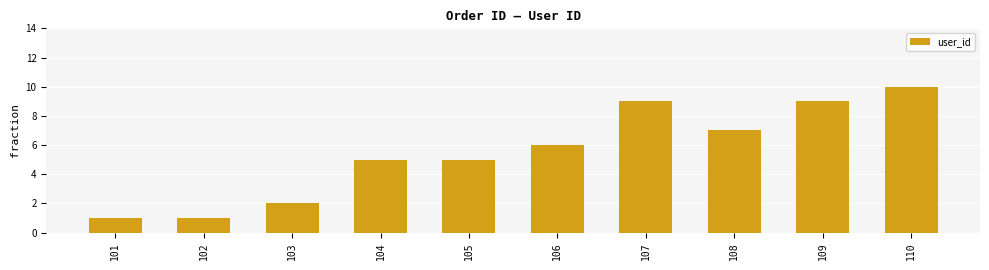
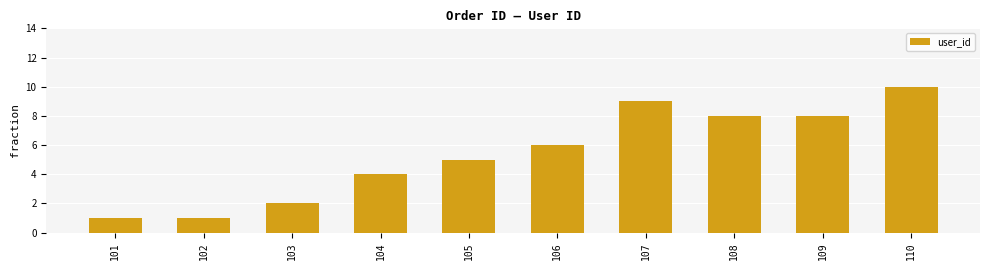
  {
    "101": 1,
    "102": 1,
    "103": 2,
-   "104": 5,
+   "104": 4,
    "105": 5,
    "106": 6,
    "107": 9,
-   "108": 7,
-   "109": 9,
+   "108": 8,
+   "109": 8,
    "110": 10
  }
